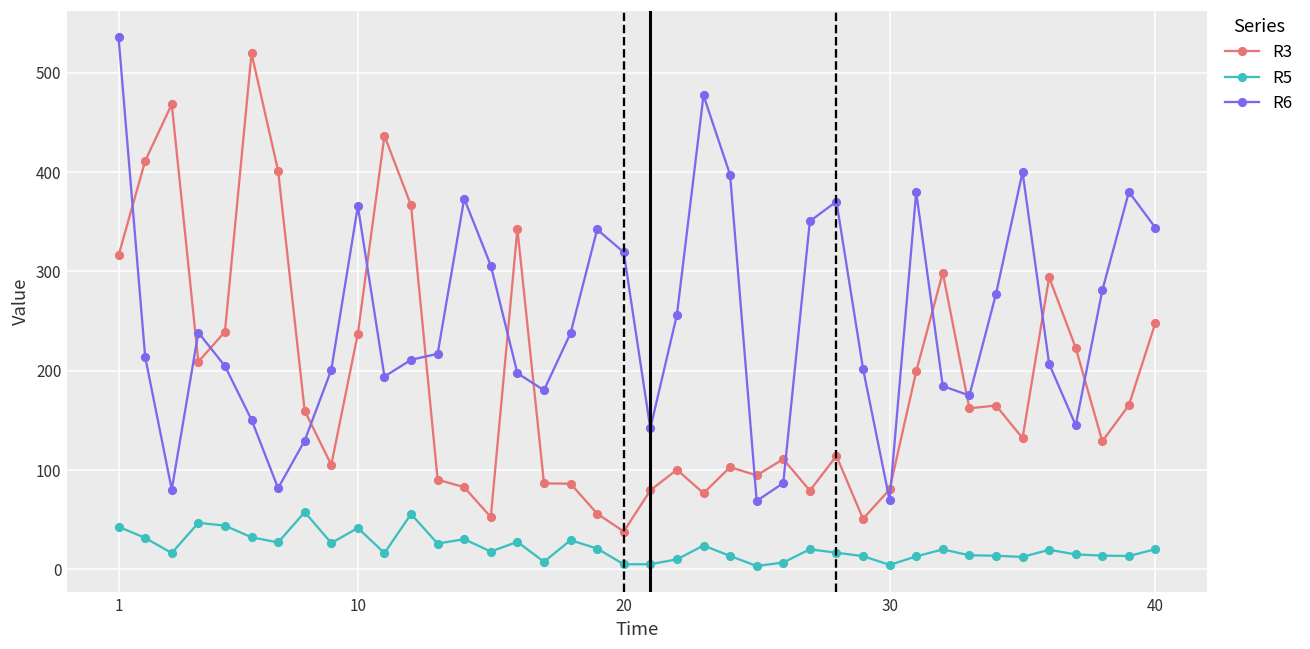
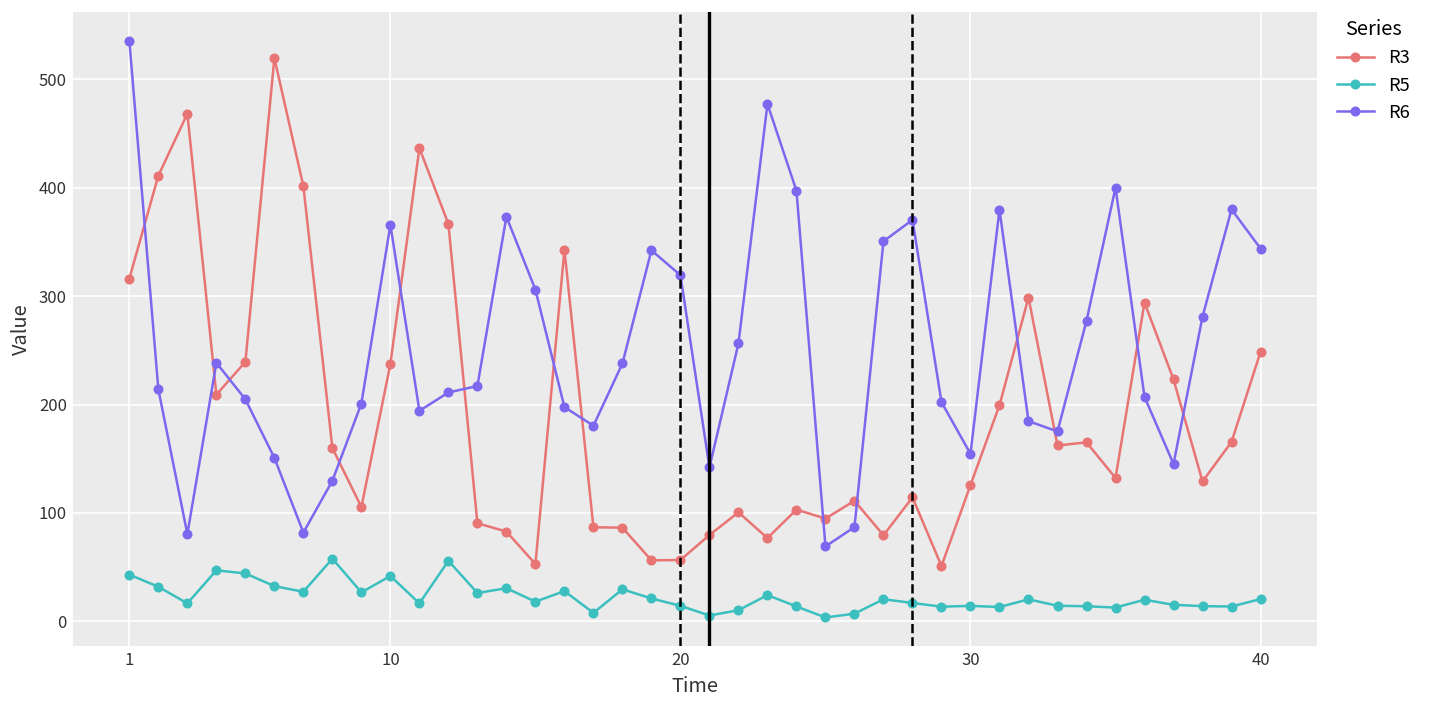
  {
    "R3": {
      "1": 320,
      "10": 240,
-     "20": 40,
-     "30": 80,
+     "20": 60,
+     "30": 130,
      "40": 250
    },
    "R5": {
      "1": 40,
      "10": 40,
-     "20": 5,
-     "30": 0,
+     "20": 14,
+     "30": 10,
      "40": 20
    },
    "R6": {
      "1": 540,
      "10": 370,
      "20": 320,
-     "30": 70,
+     "30": 150,
      "40": 340
    }
  }
